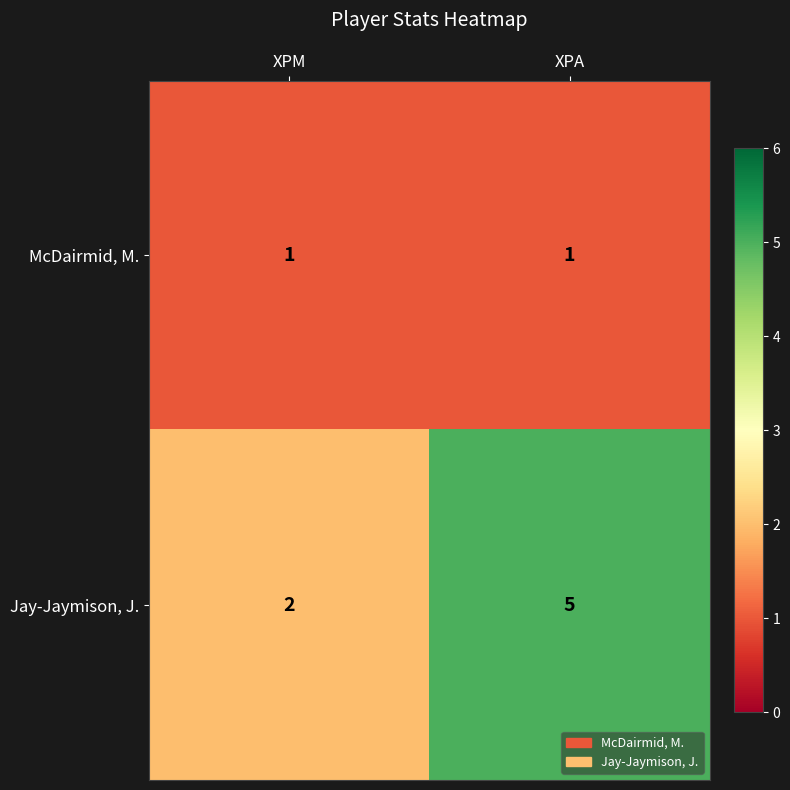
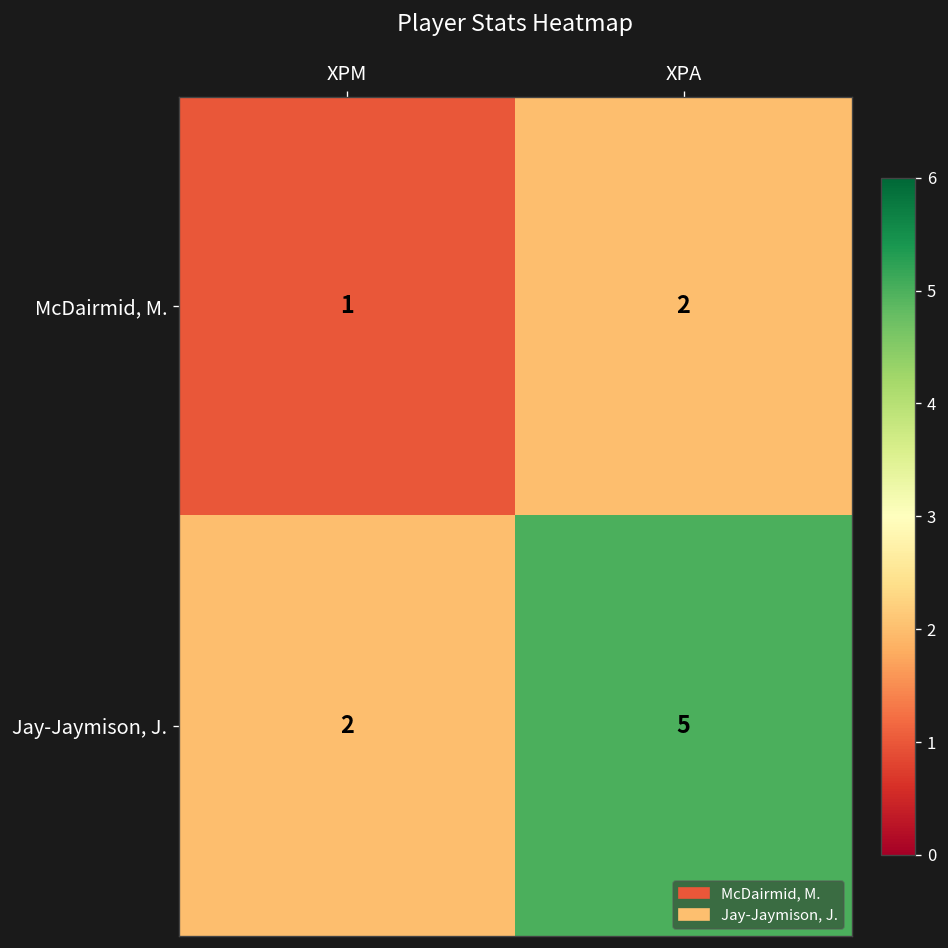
  {
    "McDairmid, M.": {
      "XPM": 1,
-     "XPA": 1
+     "XPA": 2
    },
    "Jay-Jaymison, J.": {
      "XPM": 2,
      "XPA": 5
    }
  }
